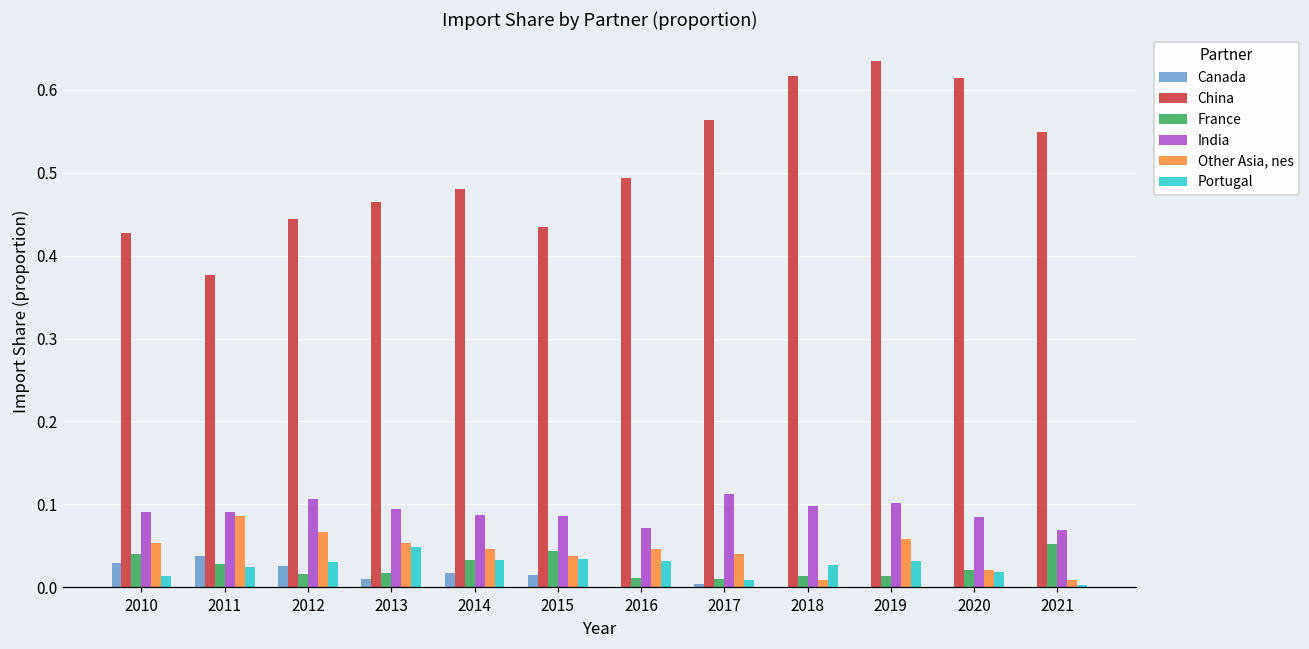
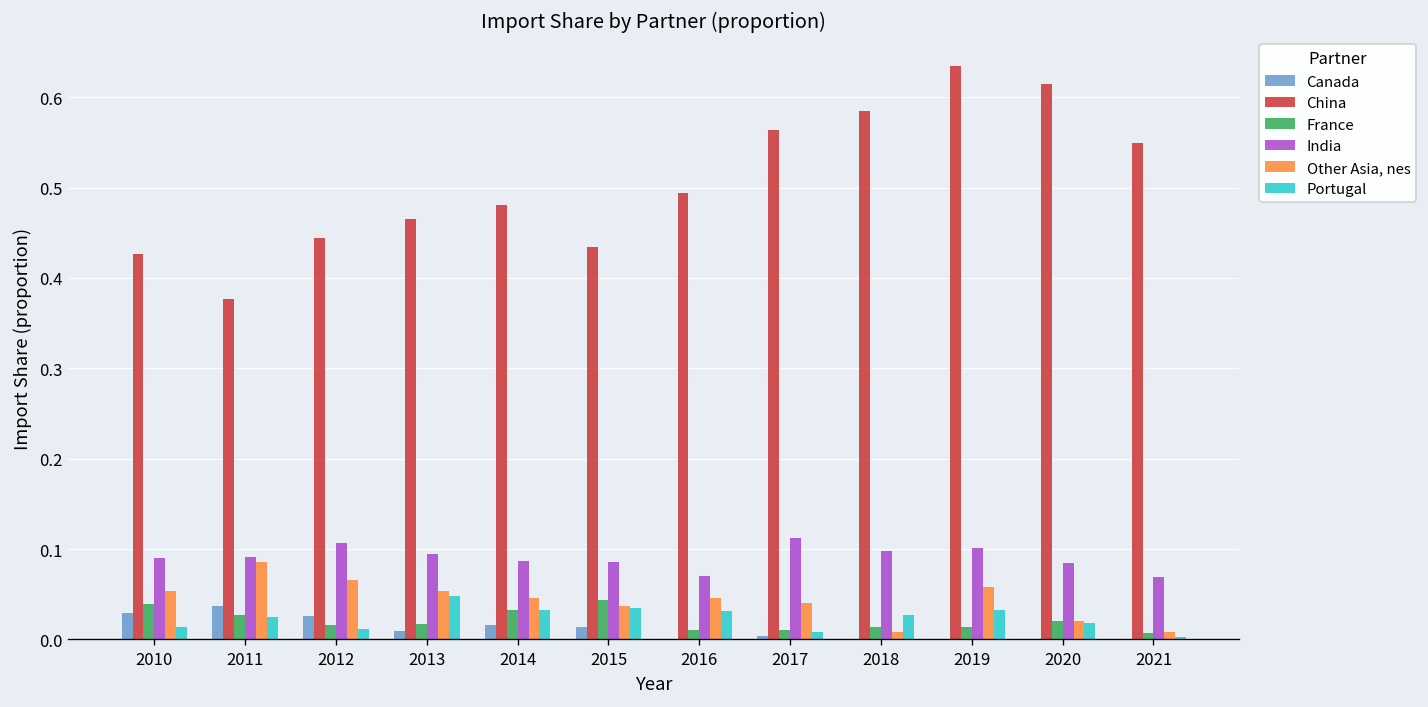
  {
    "Canada": {
      "2010": 0.03,
      "2011": 0.04,
      "2012": 0.03,
      "2013": 0.01,
      "2014": 0.02,
      "2015": 0.01,
      "2017": 0.00
    },
    "China": {
      "2010": 0.43,
      "2011": 0.38,
      "2012": 0.44,
      "2013": 0.47,
      "2014": 0.48,
      "2015": 0.43,
      "2016": 0.49,
      "2017": 0.56,
-     "2018": 0.62,
+     "2018": 0.58,
      "2019": 0.63,
      "2020": 0.61,
      "2021": 0.55
    },
    "France": {
      "2010": 0.04,
      "2011": 0.03,
      "2012": 0.02,
      "2013": 0.02,
      "2014": 0.03,
      "2015": 0.04,
      "2016": 0.01,
      "2017": 0.01,
      "2018": 0.01,
      "2019": 0.01,
      "2020": 0.02,
-     "2021": 0.05
+     "2021": 0.01
    },
    "India": {
      "2010": 0.09,
      "2011": 0.09,
      "2012": 0.11,
      "2013": 0.09,
      "2014": 0.09,
      "2015": 0.09,
      "2016": 0.07,
      "2017": 0.11,
      "2018": 0.10,
      "2019": 0.10,
      "2020": 0.08,
      "2021": 0.07
    },
    "Other Asia, nes": {
      "2010": 0.05,
      "2011": 0.09,
      "2012": 0.07,
      "2013": 0.05,
      "2014": 0.05,
      "2015": 0.04,
      "2016": 0.05,
      "2017": 0.04,
      "2018": 0.01,
      "2019": 0.06,
      "2020": 0.02,
      "2021": 0.01
    },
    "Portugal": {
      "2010": 0.01,
      "2011": 0.02,
-     "2012": 0.03,
+     "2012": 0.01,
      "2013": 0.05,
      "2014": 0.03,
      "2015": 0.03,
      "2016": 0.03,
      "2017": 0.01,
      "2018": 0.03,
      "2019": 0.03,
      "2020": 0.02
    }
  }
